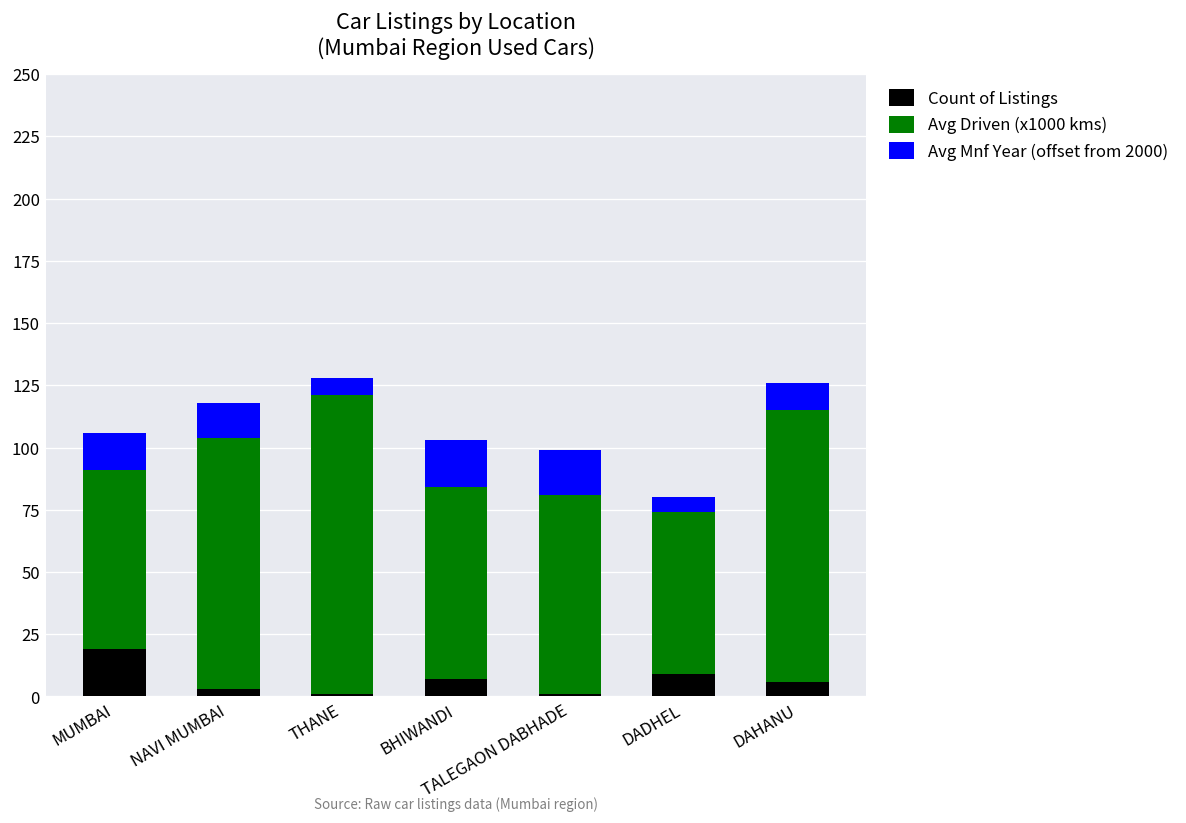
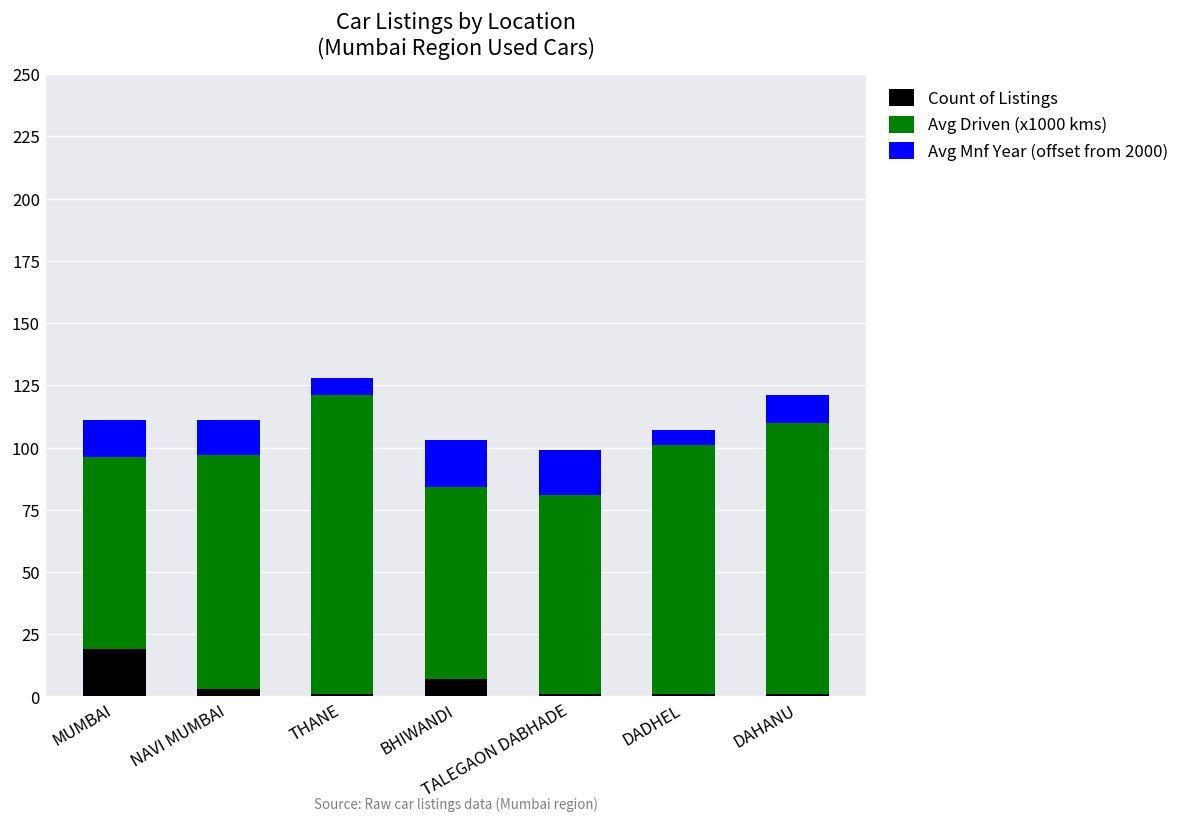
  {
    "Count of Listings": {
      "MUMBAI": 19,
      "NAVI MUMBAI": 3,
      "BHIWANDI": 7,
-     "DADHEL": 9,
-     "DAHANU": 6
+     "DADHEL": 1,
+     "DAHANU": 1
    },
    "Avg Driven (x1000 kms)": {
-     "MUMBAI": 72,
-     "NAVI MUMBAI": 101,
+     "MUMBAI": 77,
+     "NAVI MUMBAI": 94,
      "THANE": 120,
      "BHIWANDI": 77,
      "TALEGAON DABHADE": 80,
-     "DADHEL": 65,
+     "DADHEL": 100,
      "DAHANU": 109
    },
    "Avg Mnf Year (offset from 2000)": {
      "MUMBAI": 15,
      "NAVI MUMBAI": 14,
      "THANE": 7,
      "BHIWANDI": 19,
      "TALEGAON DABHADE": 18,
      "DADHEL": 6,
      "DAHANU": 11
    }
  }
